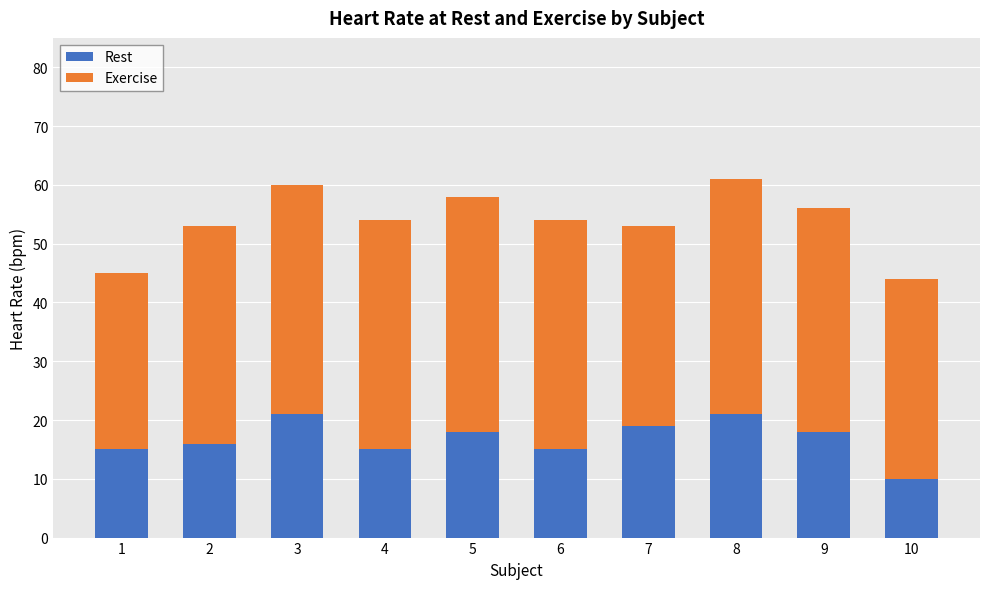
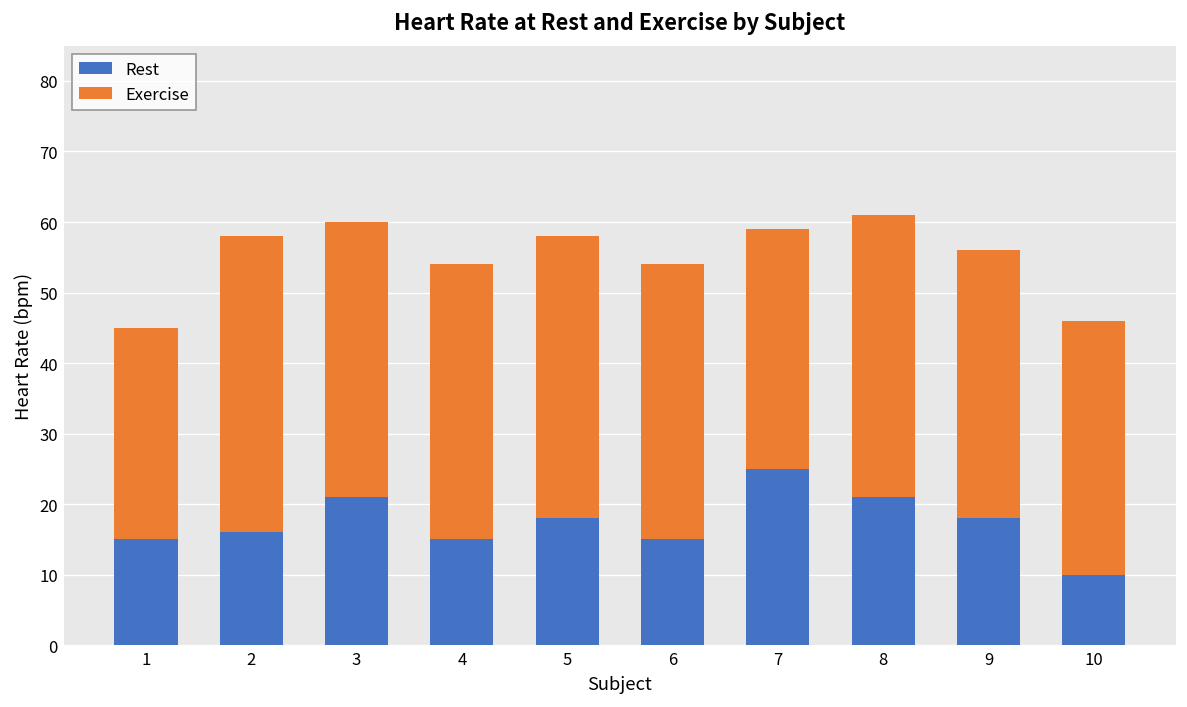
  {
    "Rest": {
      "1": 15,
      "2": 16,
      "3": 21,
      "4": 15,
      "5": 18,
      "6": 15,
-     "7": 19,
+     "7": 25,
      "8": 21,
      "9": 18,
      "10": 10
    },
    "Exercise": {
      "1": 30,
-     "2": 37,
+     "2": 42,
      "3": 39,
      "4": 39,
      "5": 40,
      "6": 39,
      "7": 34,
      "8": 40,
      "9": 38,
-     "10": 34
+     "10": 36
    }
  }
